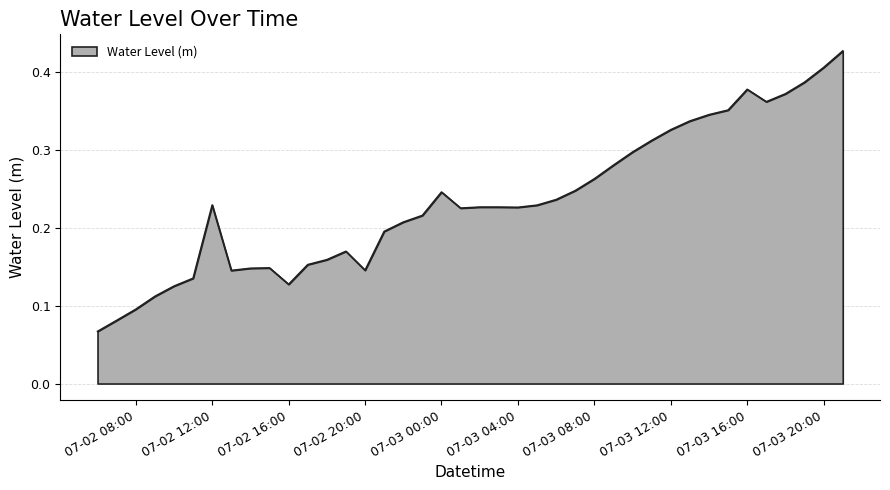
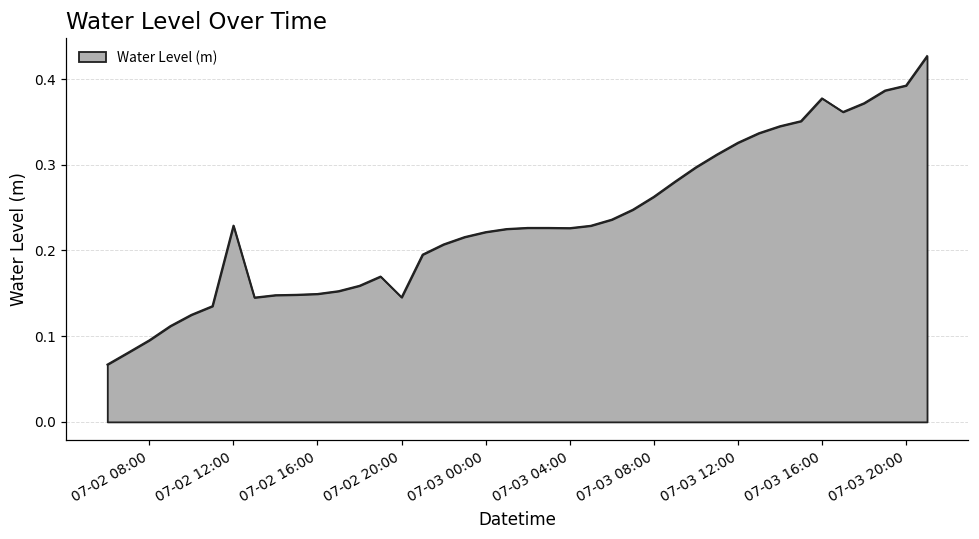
  {
    "07-02 08:00": 0.10,
    "07-02 12:00": 0.23,
-   "07-02 16:00": 0.13,
+   "07-02 16:00": 0.15,
    "07-02 20:00": 0.15,
-   "07-03 00:00": 0.25,
+   "07-03 00:00": 0.22,
    "07-03 04:00": 0.23,
    "07-03 08:00": 0.26,
    "07-03 12:00": 0.33,
    "07-03 16:00": 0.38,
-   "07-03 20:00": 0.41
+   "07-03 20:00": 0.39
  }
